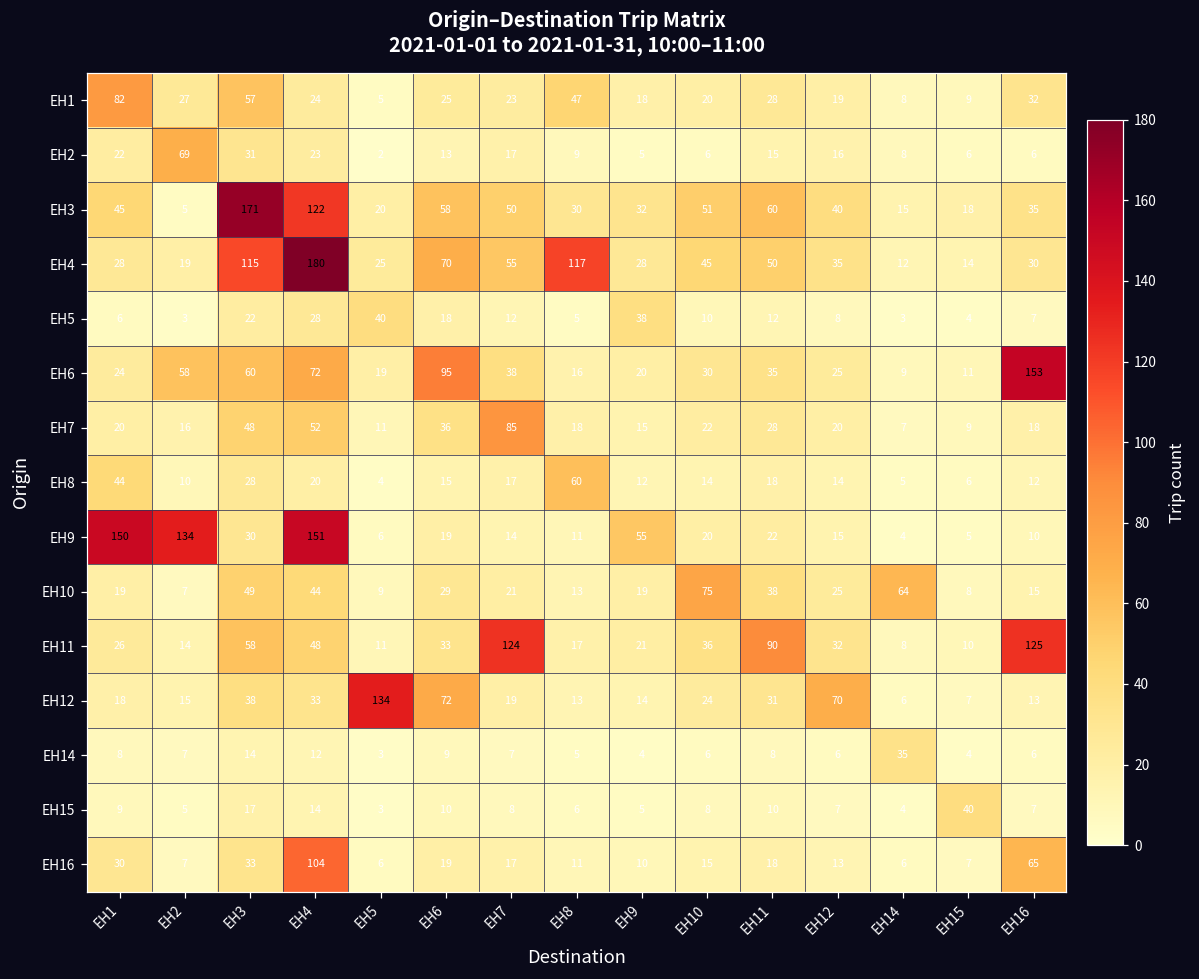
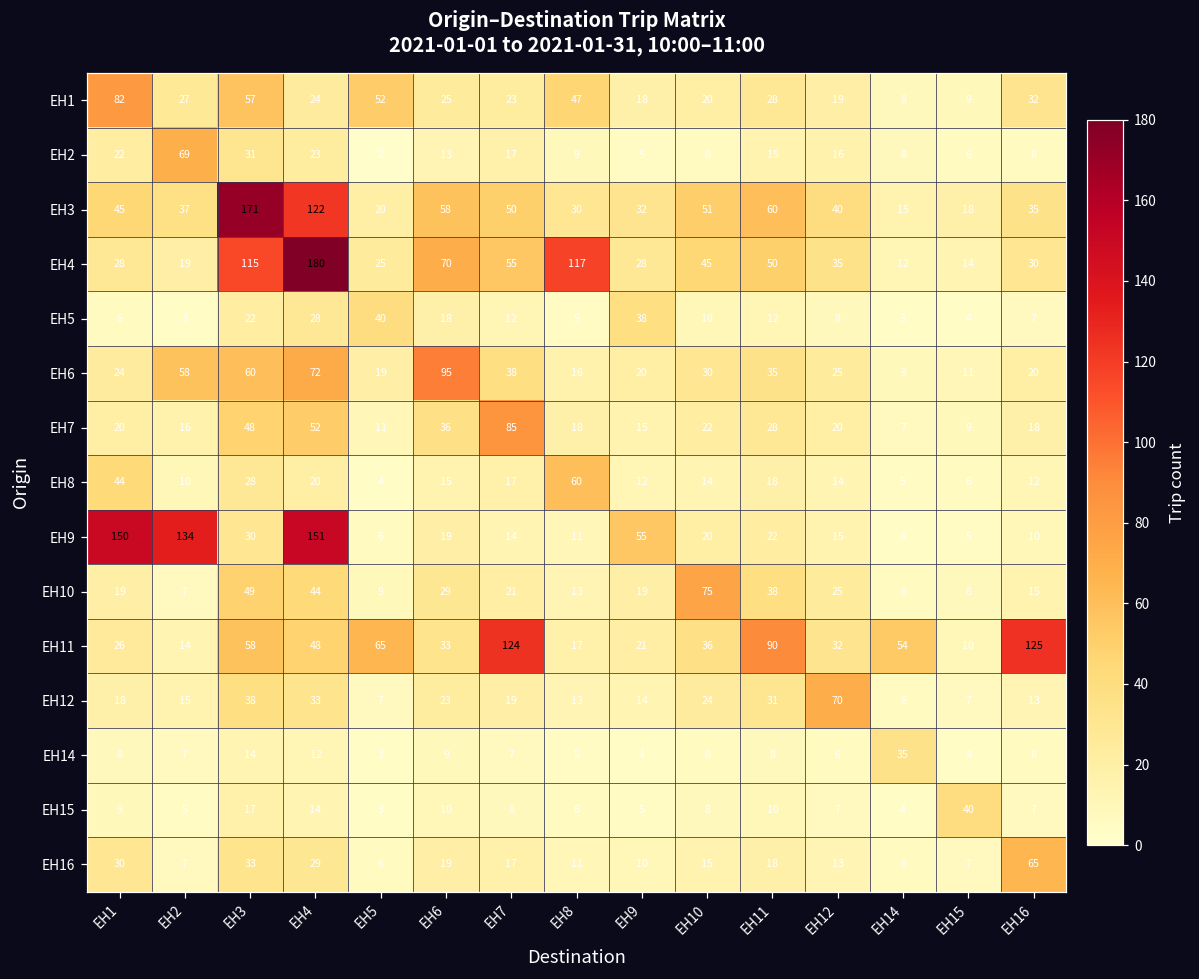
  {
    "EH1": {
      "EH1": 82,
      "EH2": 27,
      "EH3": 57,
      "EH4": 24,
-     "EH5": 5,
+     "EH5": 52,
      "EH6": 25,
      "EH7": 23,
      "EH8": 47,
      "EH9": 18,
      "EH10": 20,
      "EH11": 28,
      "EH12": 19,
      "EH14": 8,
      "EH15": 9,
      "EH16": 32
    },
    "EH3": {
      "EH1": 45,
-     "EH2": 5,
+     "EH2": 37,
      "EH3": 171,
      "EH4": 122,
      "EH5": 20,
      "EH6": 58,
      "EH7": 50,
      "EH8": 30,
      "EH9": 32,
      "EH10": 51,
      "EH11": 60,
      "EH12": 40,
      "EH14": 15,
      "EH15": 18,
      "EH16": 35
    },
    "EH6": {
      "EH1": 24,
      "EH2": 58,
      "EH3": 60,
      "EH4": 72,
      "EH5": 19,
      "EH6": 95,
      "EH7": 38,
      "EH8": 16,
      "EH9": 20,
      "EH10": 30,
      "EH11": 35,
      "EH12": 25,
      "EH14": 9,
      "EH15": 11,
-     "EH16": 153
+     "EH16": 20
    },
    "EH10": {
      "EH1": 19,
      "EH2": 7,
      "EH3": 49,
      "EH4": 44,
      "EH5": 9,
      "EH6": 29,
      "EH7": 21,
      "EH8": 13,
      "EH9": 19,
      "EH10": 75,
      "EH11": 38,
      "EH12": 25,
-     "EH14": 64,
+     "EH14": 6,
      "EH15": 8,
      "EH16": 15
    },
    "EH11": {
      "EH1": 26,
      "EH2": 14,
      "EH3": 58,
      "EH4": 48,
-     "EH5": 11,
+     "EH5": 65,
      "EH6": 33,
      "EH7": 124,
      "EH8": 17,
      "EH9": 21,
      "EH10": 36,
      "EH11": 90,
      "EH12": 32,
-     "EH14": 8,
+     "EH14": 54,
      "EH15": 10,
      "EH16": 125
    },
    "EH12": {
      "EH1": 18,
      "EH2": 15,
      "EH3": 38,
      "EH4": 33,
-     "EH5": 134,
-     "EH6": 72,
+     "EH5": 7,
+     "EH6": 23,
      "EH7": 19,
      "EH8": 13,
      "EH9": 14,
      "EH10": 24,
      "EH11": 31,
      "EH12": 70,
      "EH14": 6,
      "EH15": 7,
      "EH16": 13
    },
    "EH16": {
      "EH1": 30,
      "EH2": 7,
      "EH3": 33,
-     "EH4": 104,
+     "EH4": 29,
      "EH5": 6,
      "EH6": 19,
      "EH7": 17,
      "EH8": 11,
      "EH9": 10,
      "EH10": 15,
      "EH11": 18,
      "EH12": 13,
      "EH14": 6,
      "EH15": 7,
      "EH16": 65
    }
  }
